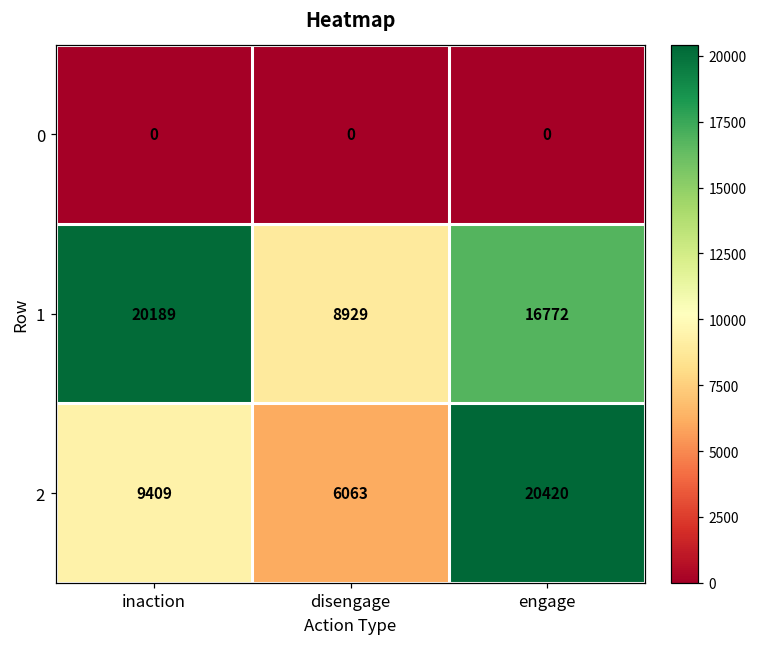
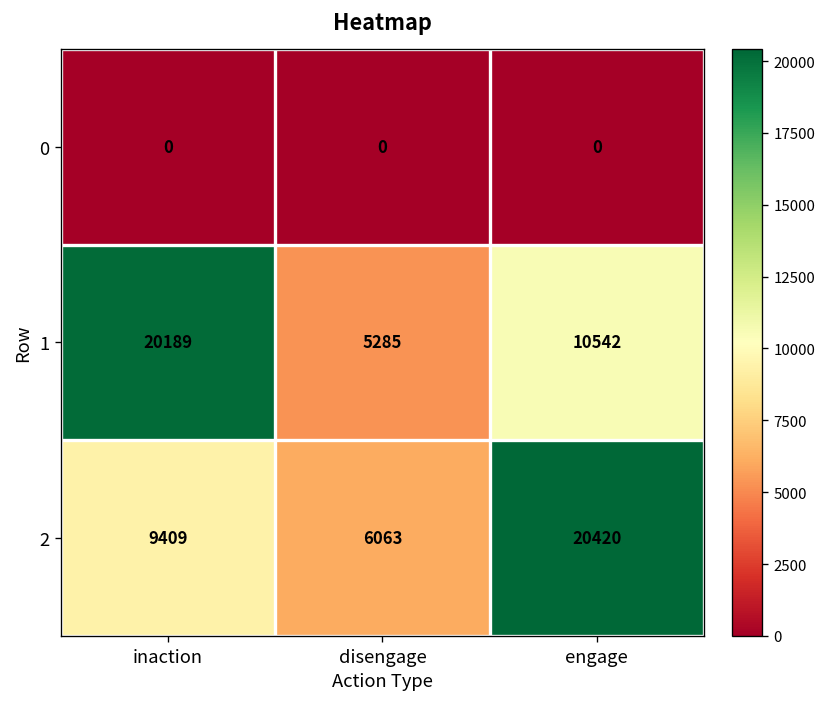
  {
    "0": {
      "inaction": 0,
      "disengage": 0,
      "engage": 0
    },
    "1": {
      "inaction": 20189,
-     "disengage": 8929,
-     "engage": 16772
+     "disengage": 5285,
+     "engage": 10542
    },
    "2": {
      "inaction": 9409,
      "disengage": 6063,
      "engage": 20420
    }
  }
